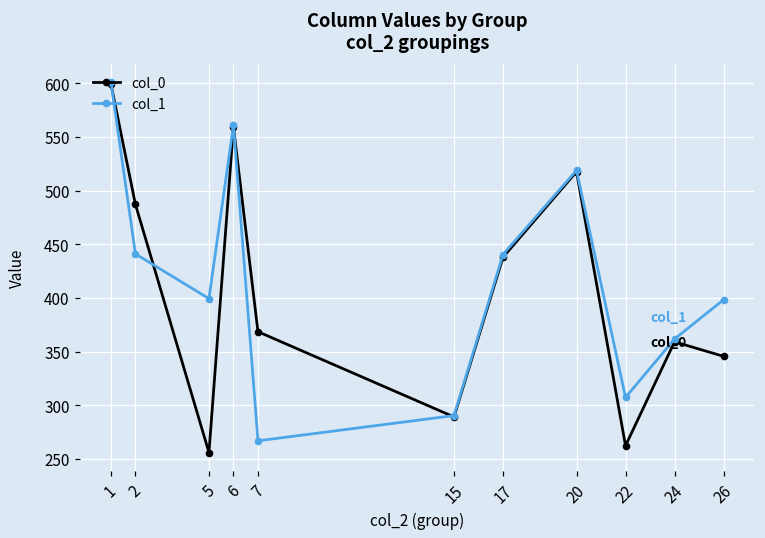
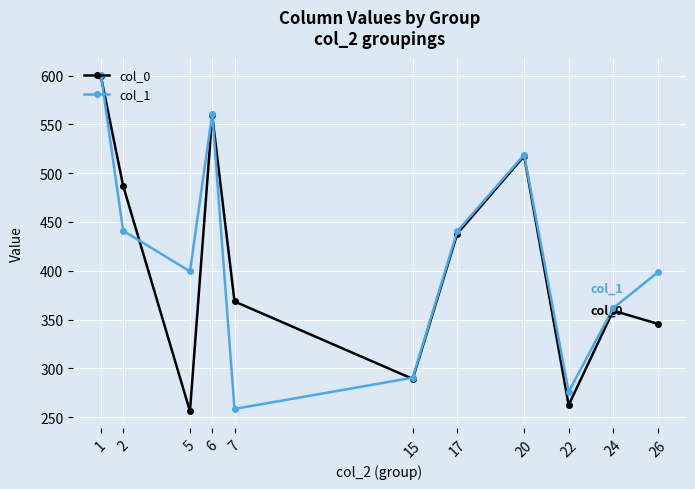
  {
    "col_0": {
      "2": 490,
      "5": 260,
      "7": 370,
      "22": 260,
      "26": 350
    },
    "col_1": {
      "2": 440,
      "5": 400,
-     "7": 270,
-     "22": 310,
+     "7": 260,
+     "22": 280,
      "26": 400
    }
  }
